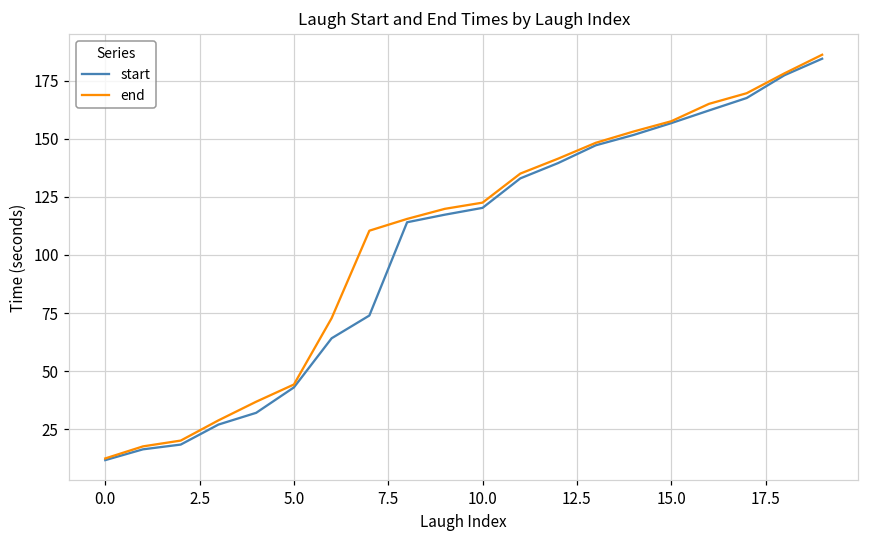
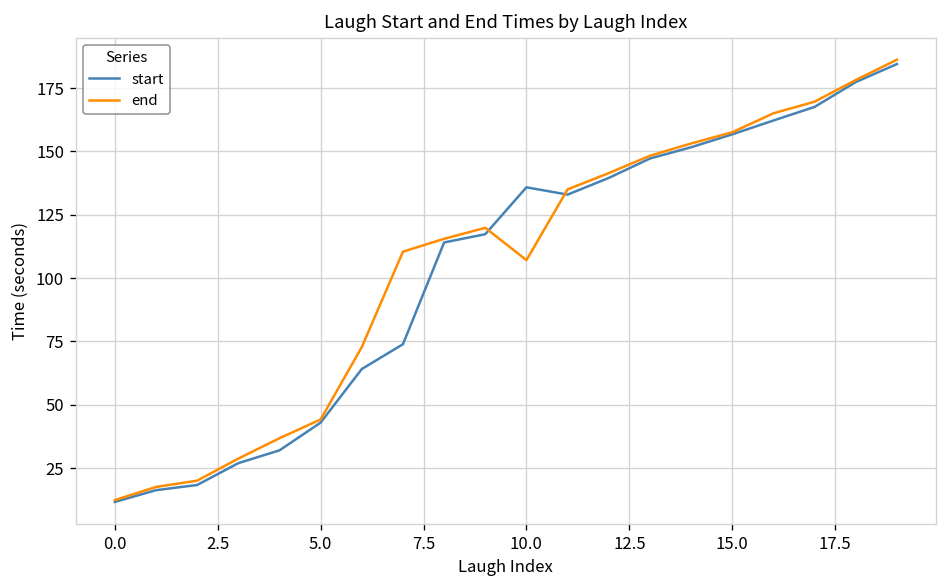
  {
    "start": {
      "5.0": 43,
-     "10.0": 120
+     "10.0": 136
    },
    "end": {
      "5.0": 44,
-     "10.0": 123
+     "10.0": 107
    }
  }
